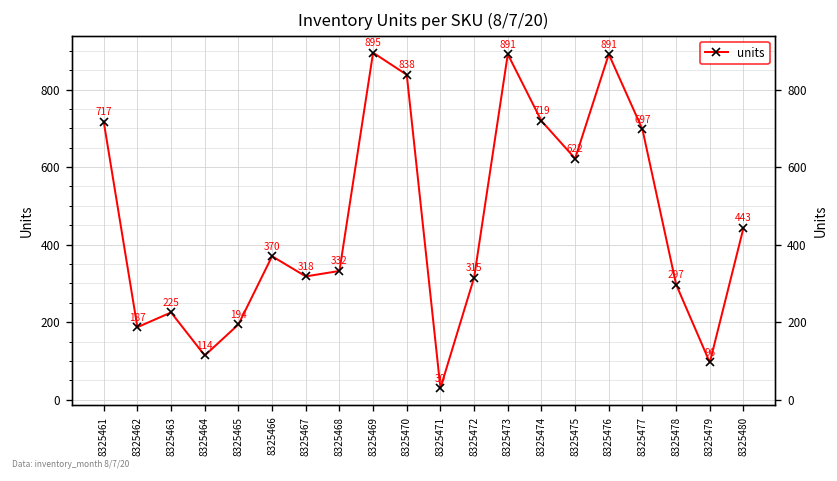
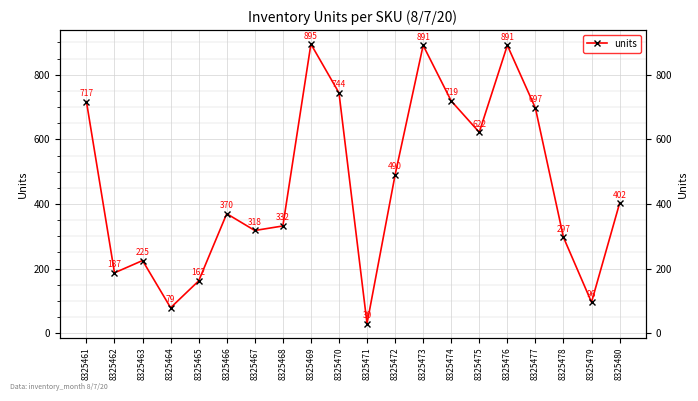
  {
    "8325461": 717,
    "8325462": 187,
    "8325463": 225,
-   "8325464": 114,
-   "8325465": 194,
+   "8325464": 79,
+   "8325465": 162,
    "8325466": 370,
    "8325467": 318,
    "8325468": 332,
    "8325469": 895,
-   "8325470": 838,
+   "8325470": 744,
    "8325471": 30,
-   "8325472": 315,
+   "8325472": 490,
    "8325473": 891,
    "8325474": 719,
    "8325475": 622,
    "8325476": 891,
    "8325477": 697,
    "8325478": 297,
    "8325479": 96,
-   "8325480": 443
+   "8325480": 402
  }
